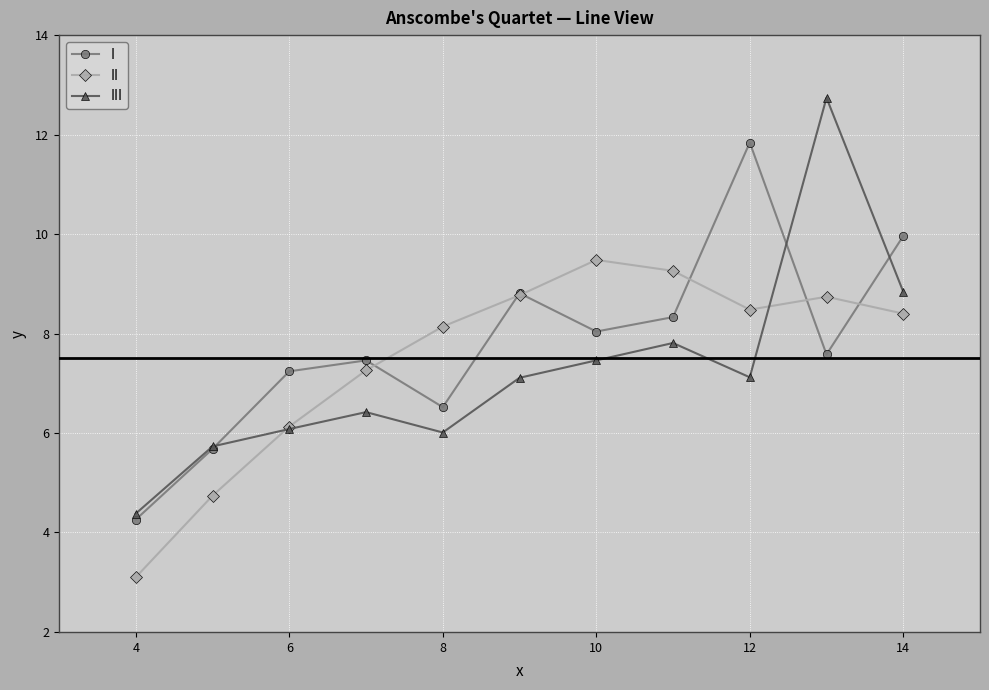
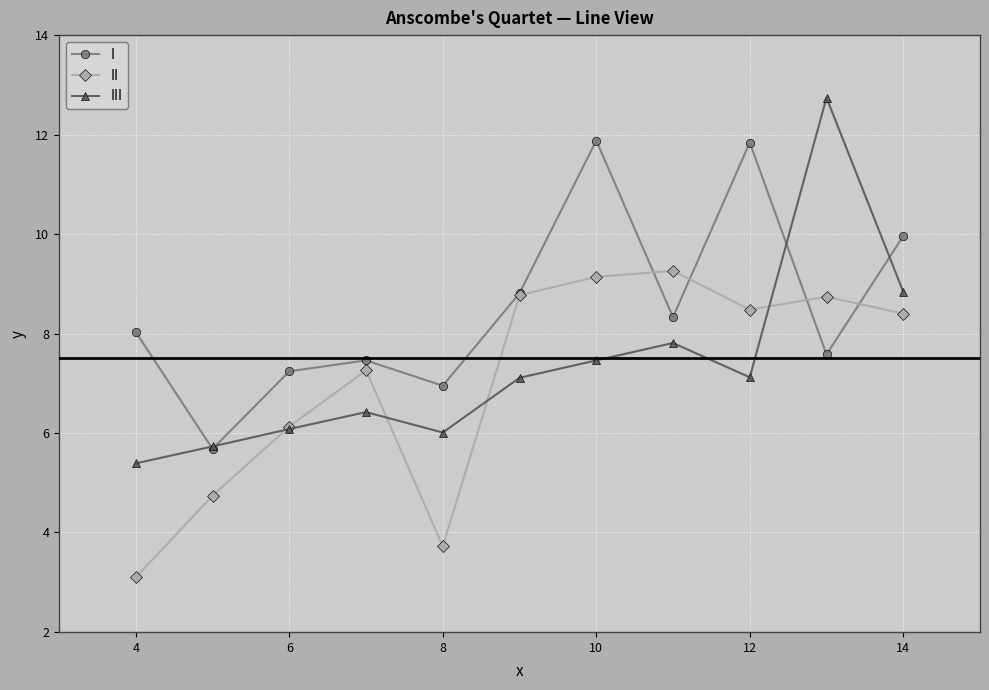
  {
    "I": {
-     "4": 4.3,
+     "4": 8.0,
      "6": 7.2,
-     "8": 6.5,
-     "10": 8.0,
+     "8": 7.0,
+     "10": 11.9,
      "12": 11.8,
      "14": 10.0
    },
    "II": {
      "4": 3.1,
-     "8": 8.1,
-     "10": 9.5,
+     "8": 3.7,
+     "10": 9.1,
      "12": 8.5,
      "14": 8.4
    },
    "III": {
-     "4": 4.4,
+     "4": 5.4,
      "8": 6.0,
      "10": 7.5,
      "12": 7.1,
      "14": 8.8
    }
  }
